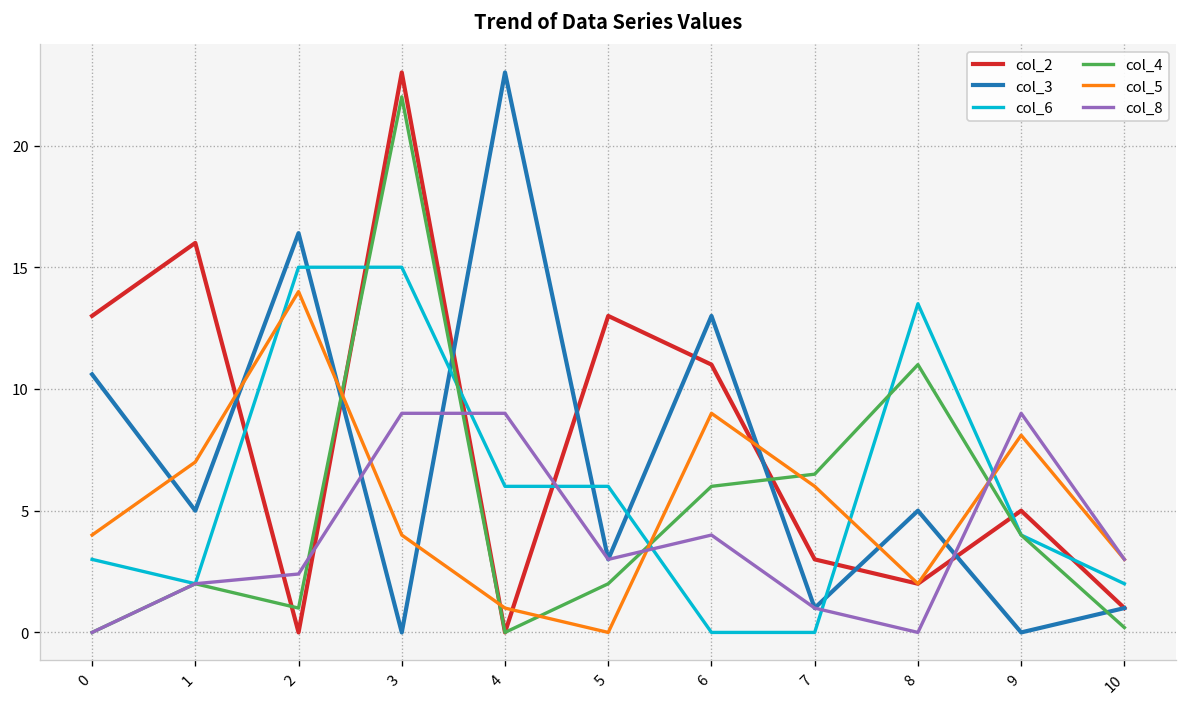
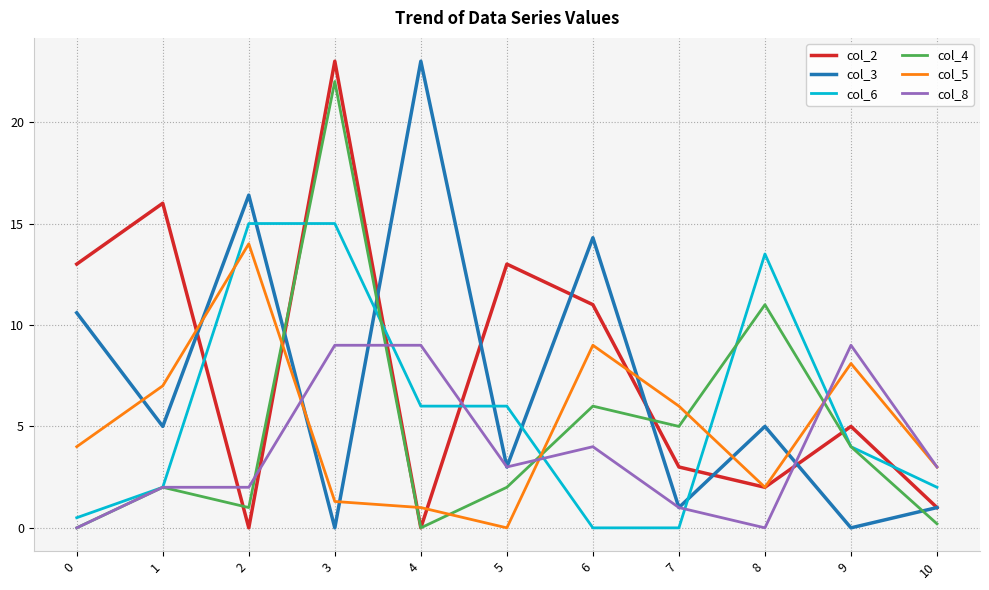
  {
    "col_2": {
      "0": 13.0,
      "1": 16.0,
      "2": 0.0,
      "3": 23.0,
      "5": 13.0,
      "6": 11.0,
      "7": 3.0,
      "9": 5.0
    },
    "col_3": {
      "0": 10.6,
      "1": 5.0,
      "2": 16.4,
      "3": 0.0,
      "4": 23.0,
-     "6": 13.0,
+     "6": 14.3,
      "8": 5.0,
      "9": 0.0
    },
    "col_6": {
-     "0": 3.0,
+     "0": 0.5,
      "2": 15.0,
      "3": 15.0,
      "4": 6.0,
      "5": 6.0,
      "6": 0.0,
      "7": 0.0,
      "8": 13.5,
      "10": 2.0
    },
    "col_4": {
      "2": 1.0,
      "3": 22.0,
      "5": 2.0,
      "6": 6.0,
-     "7": 6.5,
+     "7": 5.0,
      "8": 11.0,
      "10": 0.2
    },
    "col_5": {
      "0": 4.0,
      "1": 7.0,
      "2": 14.0,
-     "3": 4.0,
+     "3": 1.3,
      "4": 1.0,
      "5": 0.0,
      "6": 9.0,
      "7": 6.0,
      "9": 8.1
    },
    "col_8": {
-     "2": 2.4,
+     "2": 2.0,
      "3": 9.0,
      "4": 9.0,
      "6": 4.0,
      "8": 0.0,
      "9": 9.0
    }
  }
